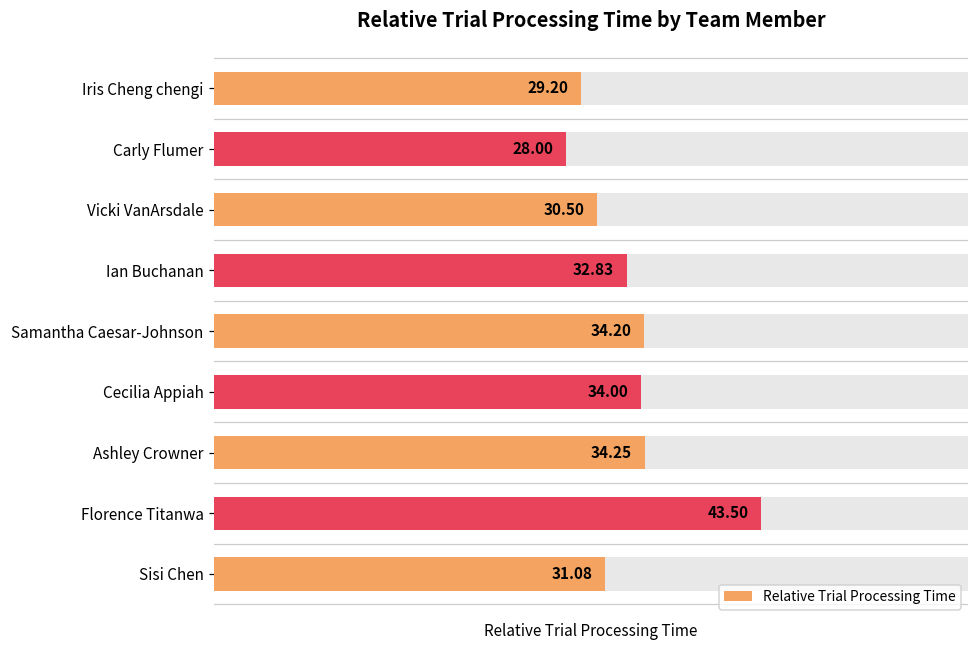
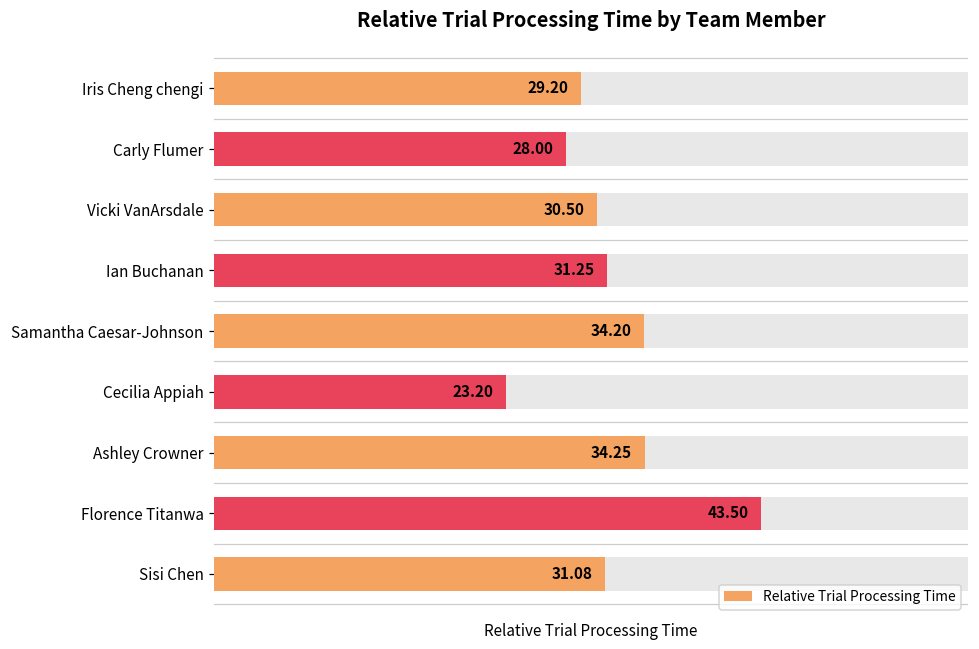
  {
    "Relative Trial Processing Time": {
-     "Ian Buchanan": 32.83,
-     "Cecilia Appiah": 34.00
+     "Ian Buchanan": 31.25,
+     "Cecilia Appiah": 23.20
    }
  }
